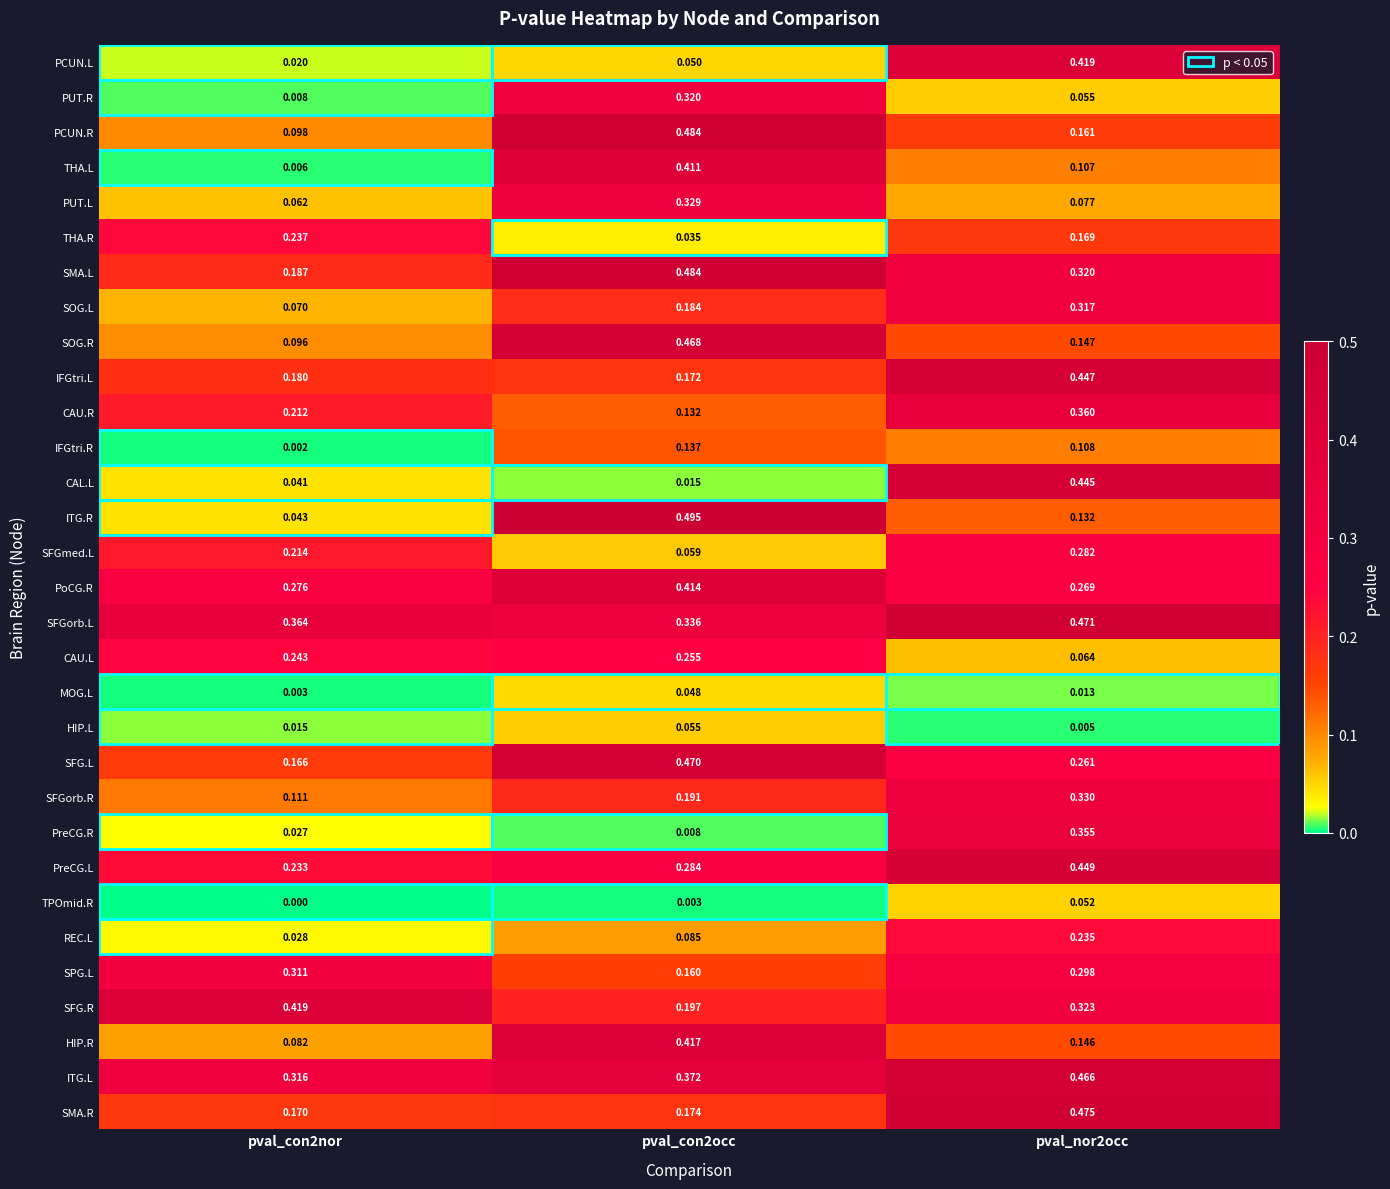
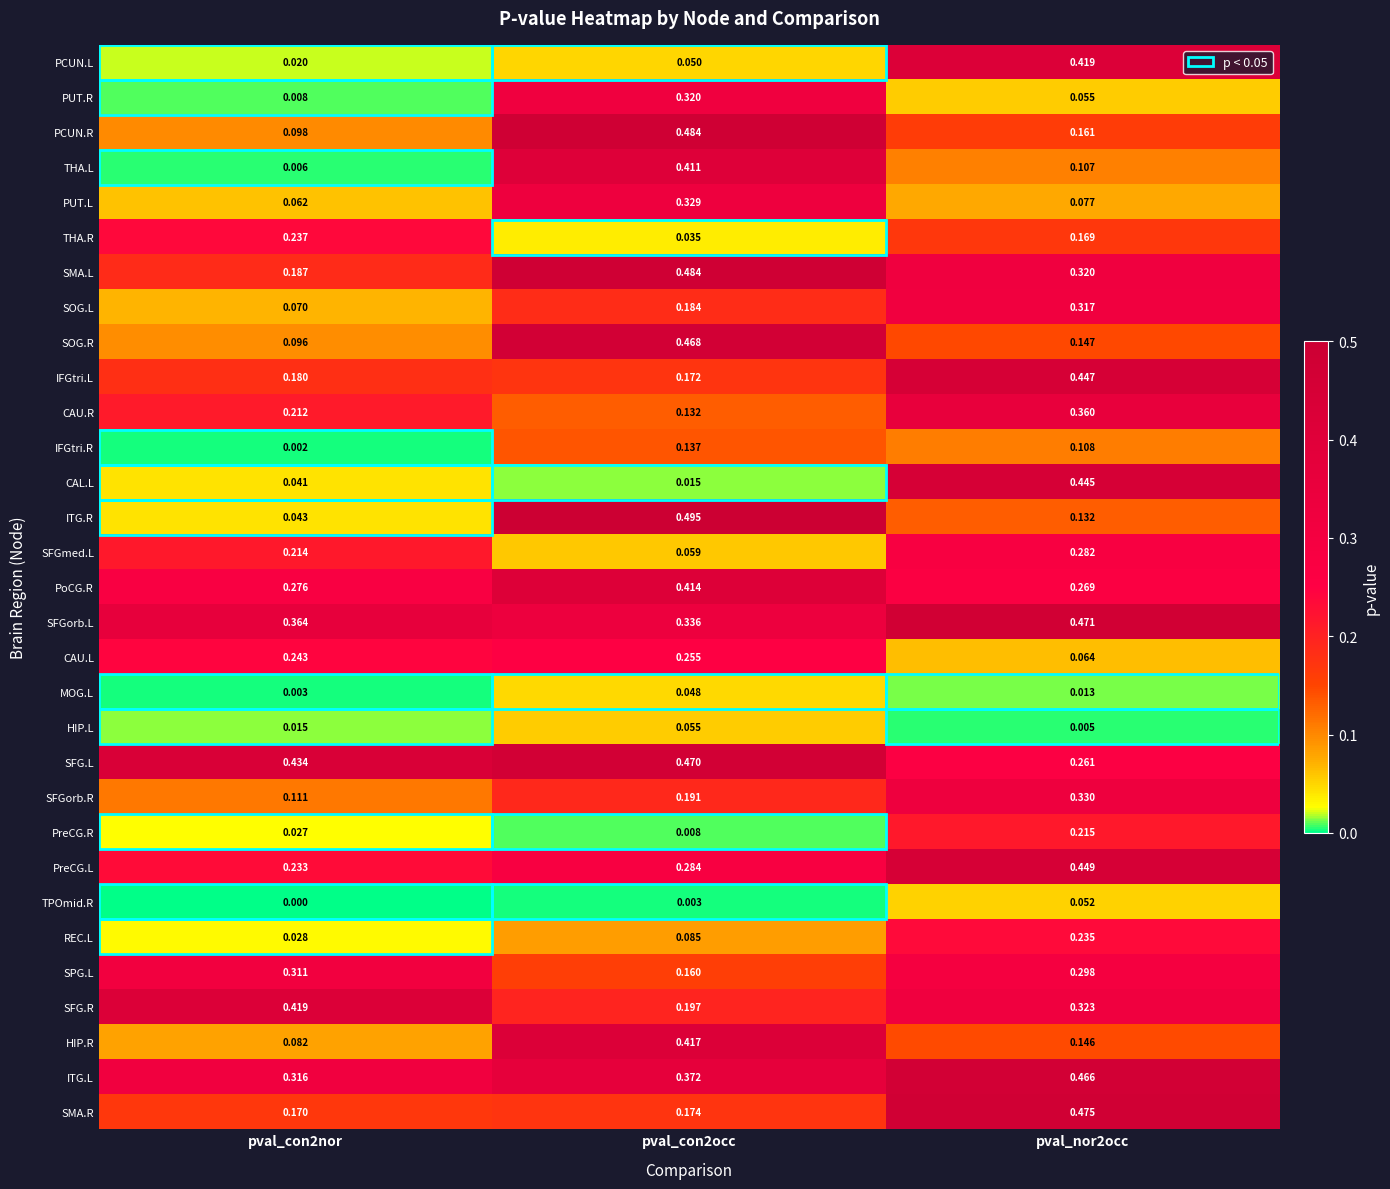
  {
    "PCUN.L": {
      "pval_con2nor": 0.020,
      "pval_con2occ": 0.050,
      "pval_nor2occ": 0.419
    },
    "PUT.R": {
      "pval_con2nor": 0.008,
      "pval_con2occ": 0.320,
      "pval_nor2occ": 0.055
    },
    "PCUN.R": {
      "pval_con2nor": 0.098,
      "pval_con2occ": 0.484,
      "pval_nor2occ": 0.161
    },
    "THA.L": {
      "pval_con2nor": 0.006,
      "pval_con2occ": 0.411,
      "pval_nor2occ": 0.107
    },
    "PUT.L": {
      "pval_con2nor": 0.062,
      "pval_con2occ": 0.329,
      "pval_nor2occ": 0.077
    },
    "THA.R": {
      "pval_con2nor": 0.237,
      "pval_con2occ": 0.035,
      "pval_nor2occ": 0.169
    },
    "SMA.L": {
      "pval_con2nor": 0.187,
      "pval_con2occ": 0.484,
      "pval_nor2occ": 0.320
    },
    "SOG.L": {
      "pval_con2nor": 0.070,
      "pval_con2occ": 0.184,
      "pval_nor2occ": 0.317
    },
    "SOG.R": {
      "pval_con2nor": 0.096,
      "pval_con2occ": 0.468,
      "pval_nor2occ": 0.147
    },
    "IFGtri.L": {
      "pval_con2nor": 0.180,
      "pval_con2occ": 0.172,
      "pval_nor2occ": 0.447
    },
    "CAU.R": {
      "pval_con2nor": 0.212,
      "pval_con2occ": 0.132,
      "pval_nor2occ": 0.360
    },
    "IFGtri.R": {
      "pval_con2nor": 0.002,
      "pval_con2occ": 0.137,
      "pval_nor2occ": 0.108
    },
    "CAL.L": {
      "pval_con2nor": 0.041,
      "pval_con2occ": 0.015,
      "pval_nor2occ": 0.445
    },
    "ITG.R": {
      "pval_con2nor": 0.043,
      "pval_con2occ": 0.495,
      "pval_nor2occ": 0.132
    },
    "SFGmed.L": {
      "pval_con2nor": 0.214,
      "pval_con2occ": 0.059,
      "pval_nor2occ": 0.282
    },
    "PoCG.R": {
      "pval_con2nor": 0.276,
      "pval_con2occ": 0.414,
      "pval_nor2occ": 0.269
    },
    "SFGorb.L": {
      "pval_con2nor": 0.364,
      "pval_con2occ": 0.336,
      "pval_nor2occ": 0.471
    },
    "CAU.L": {
      "pval_con2nor": 0.243,
      "pval_con2occ": 0.255,
      "pval_nor2occ": 0.064
    },
    "MOG.L": {
      "pval_con2nor": 0.003,
      "pval_con2occ": 0.048,
      "pval_nor2occ": 0.013
    },
    "HIP.L": {
      "pval_con2nor": 0.015,
      "pval_con2occ": 0.055,
      "pval_nor2occ": 0.005
    },
    "SFG.L": {
-     "pval_con2nor": 0.166,
+     "pval_con2nor": 0.434,
      "pval_con2occ": 0.470,
      "pval_nor2occ": 0.261
    },
    "SFGorb.R": {
      "pval_con2nor": 0.111,
      "pval_con2occ": 0.191,
      "pval_nor2occ": 0.330
    },
    "PreCG.R": {
      "pval_con2nor": 0.027,
      "pval_con2occ": 0.008,
-     "pval_nor2occ": 0.355
+     "pval_nor2occ": 0.215
    },
    "PreCG.L": {
      "pval_con2nor": 0.233,
      "pval_con2occ": 0.284,
      "pval_nor2occ": 0.449
    },
    "TPOmid.R": {
      "pval_con2nor": 0.000,
      "pval_con2occ": 0.003,
      "pval_nor2occ": 0.052
    },
    "REC.L": {
      "pval_con2nor": 0.028,
      "pval_con2occ": 0.085,
      "pval_nor2occ": 0.235
    },
    "SPG.L": {
      "pval_con2nor": 0.311,
      "pval_con2occ": 0.160,
      "pval_nor2occ": 0.298
    },
    "SFG.R": {
      "pval_con2nor": 0.419,
      "pval_con2occ": 0.197,
      "pval_nor2occ": 0.323
    },
    "HIP.R": {
      "pval_con2nor": 0.082,
      "pval_con2occ": 0.417,
      "pval_nor2occ": 0.146
    },
    "ITG.L": {
      "pval_con2nor": 0.316,
      "pval_con2occ": 0.372,
      "pval_nor2occ": 0.466
    },
    "SMA.R": {
      "pval_con2nor": 0.170,
      "pval_con2occ": 0.174,
      "pval_nor2occ": 0.475
    }
  }
